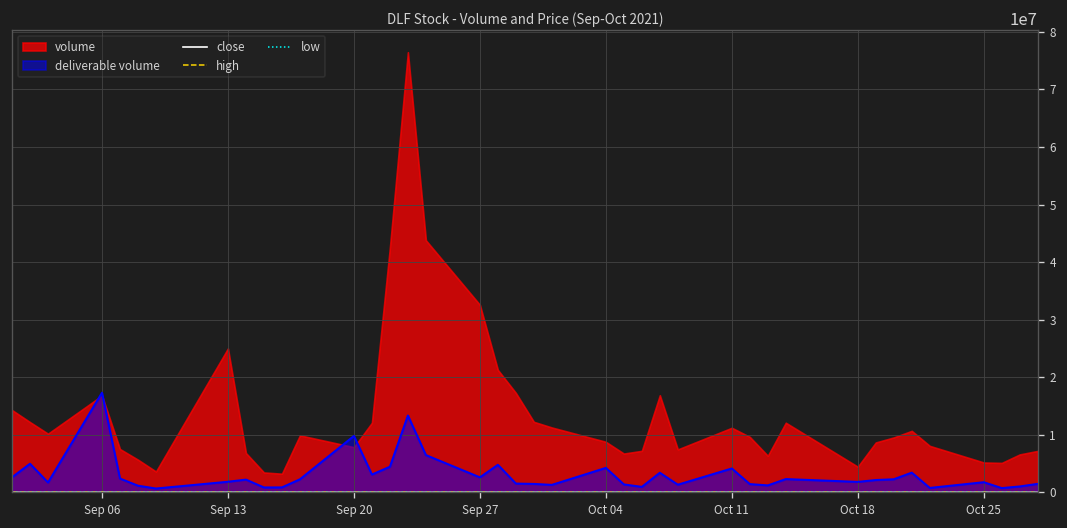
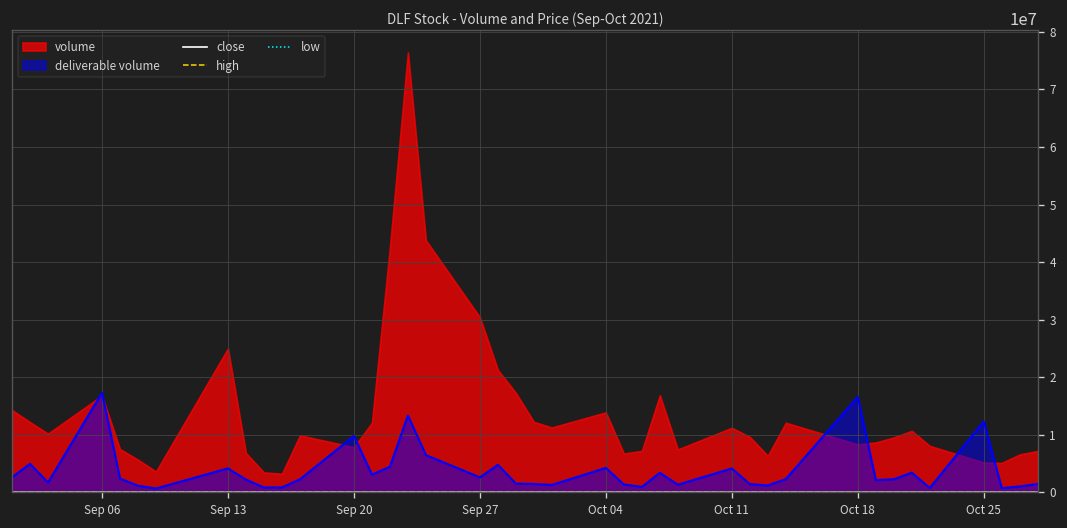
  {
    "volume": {
      "Sep 13": 25000000,
      "Sep 20": 8000000,
-     "Sep 27": 33000000,
-     "Oct 04": 9000000,
+     "Sep 27": 30000000,
+     "Oct 04": 14000000,
      "Oct 11": 11000000,
-     "Oct 18": 4000000,
+     "Oct 18": 8000000,
      "Oct 25": 5000000
    },
    "low": {
      "Sep 06": 0,
      "Sep 13": 0,
      "Sep 20": 0,
      "Sep 27": 0,
      "Oct 04": 0,
      "Oct 11": 0,
      "Oct 18": 0,
      "Oct 25": 0
    },
    "deliverable volume": {
-     "Sep 13": 2000000,
+     "Sep 13": 4000000,
      "Sep 20": 10000000,
      "Sep 27": 3000000,
      "Oct 04": 4000000,
      "Oct 11": 4000000,
-     "Oct 18": 2000000,
-     "Oct 25": 2000000
+     "Oct 18": 17000000,
+     "Oct 25": 12000000
    }
  }
